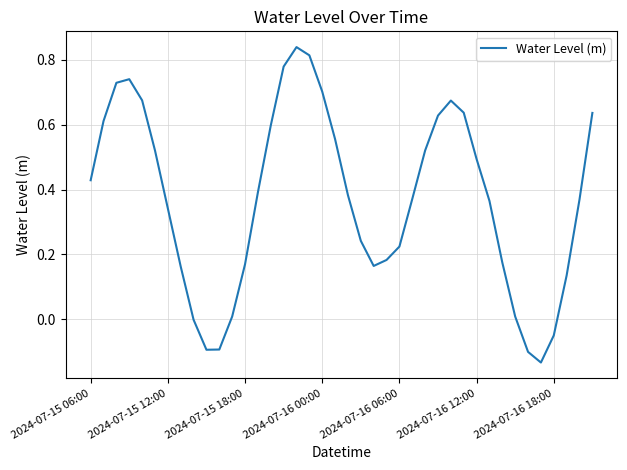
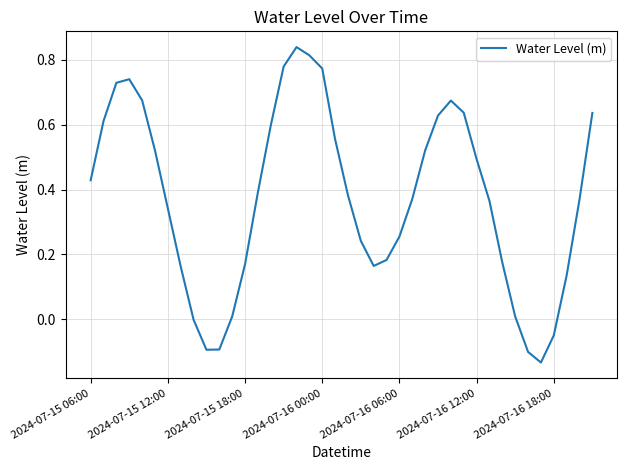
  {
    "2024-07-15 06:00": 0.43,
    "2024-07-15 12:00": 0.34,
    "2024-07-15 18:00": 0.17,
-   "2024-07-16 00:00": 0.70,
-   "2024-07-16 06:00": 0.22,
+   "2024-07-16 00:00": 0.77,
+   "2024-07-16 06:00": 0.26,
    "2024-07-16 12:00": 0.49,
    "2024-07-16 18:00": -0.05
  }
